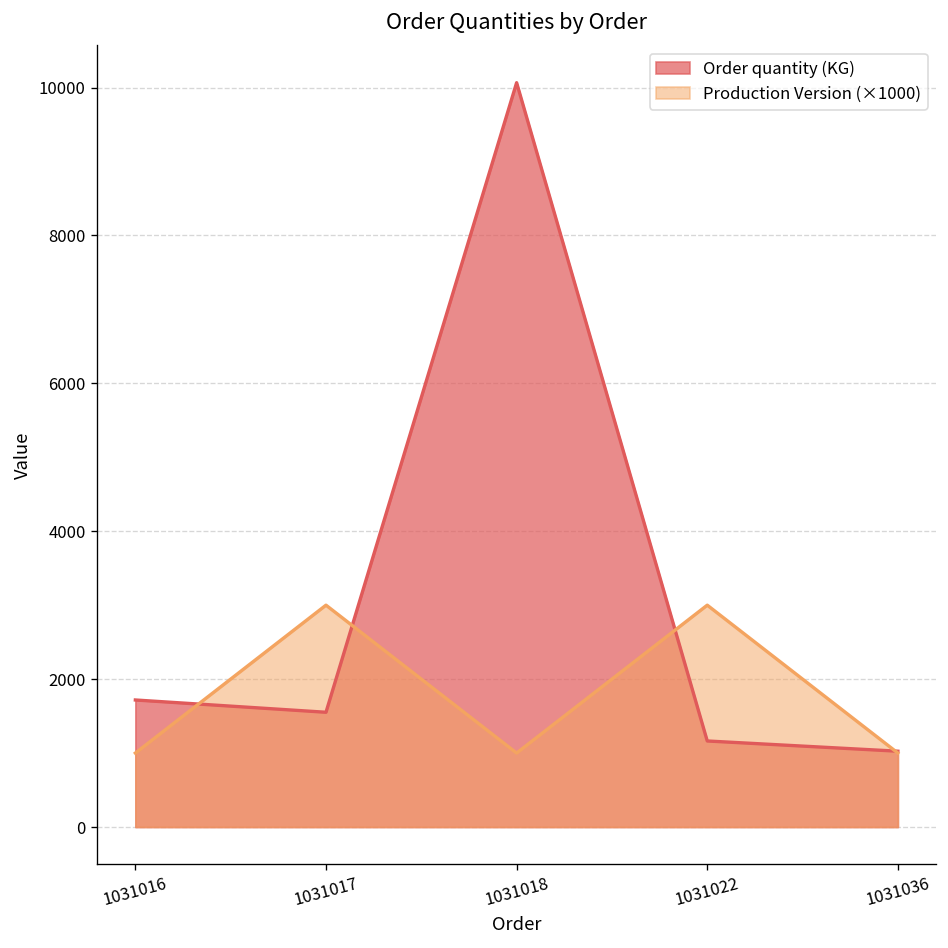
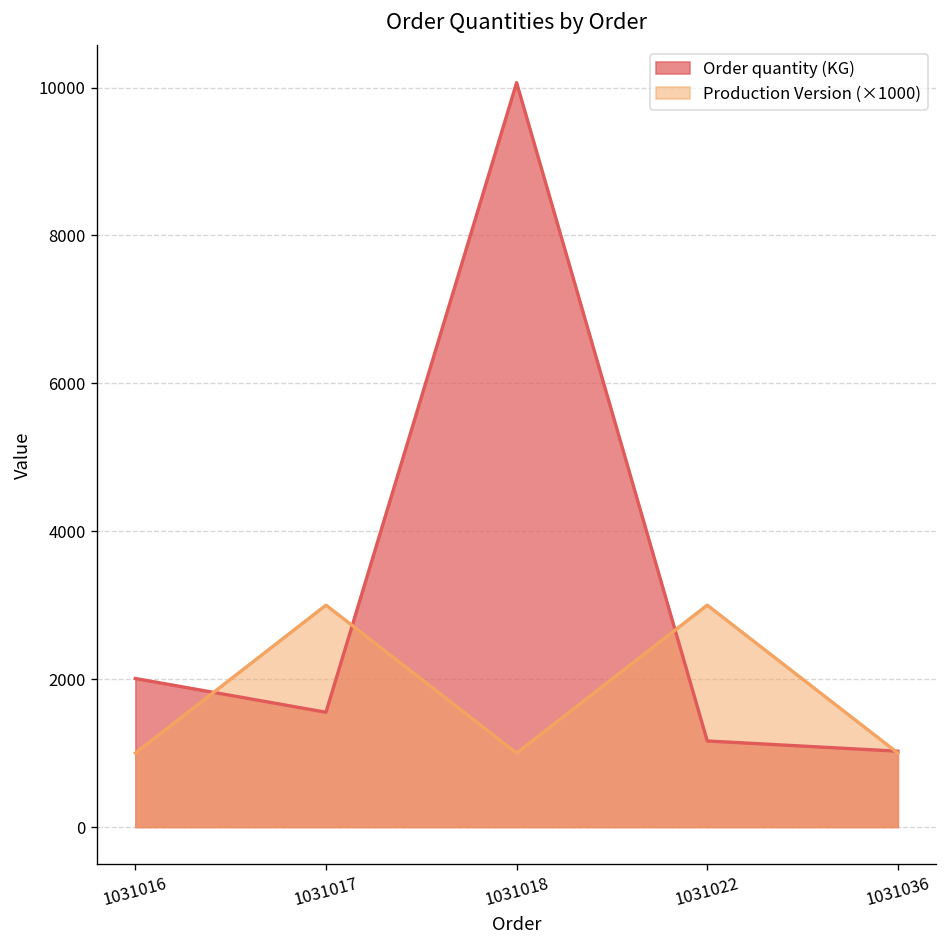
  {
    "Order quantity (KG)": {
-     "1031016": 1700,
+     "1031016": 2000,
      "1031017": 1600,
      "1031018": 10100,
      "1031022": 1200
    },
    "Production Version (×1000)": {
      "1031016": 1000,
      "1031017": 3000,
      "1031018": 1000,
      "1031022": 3000
    }
  }
